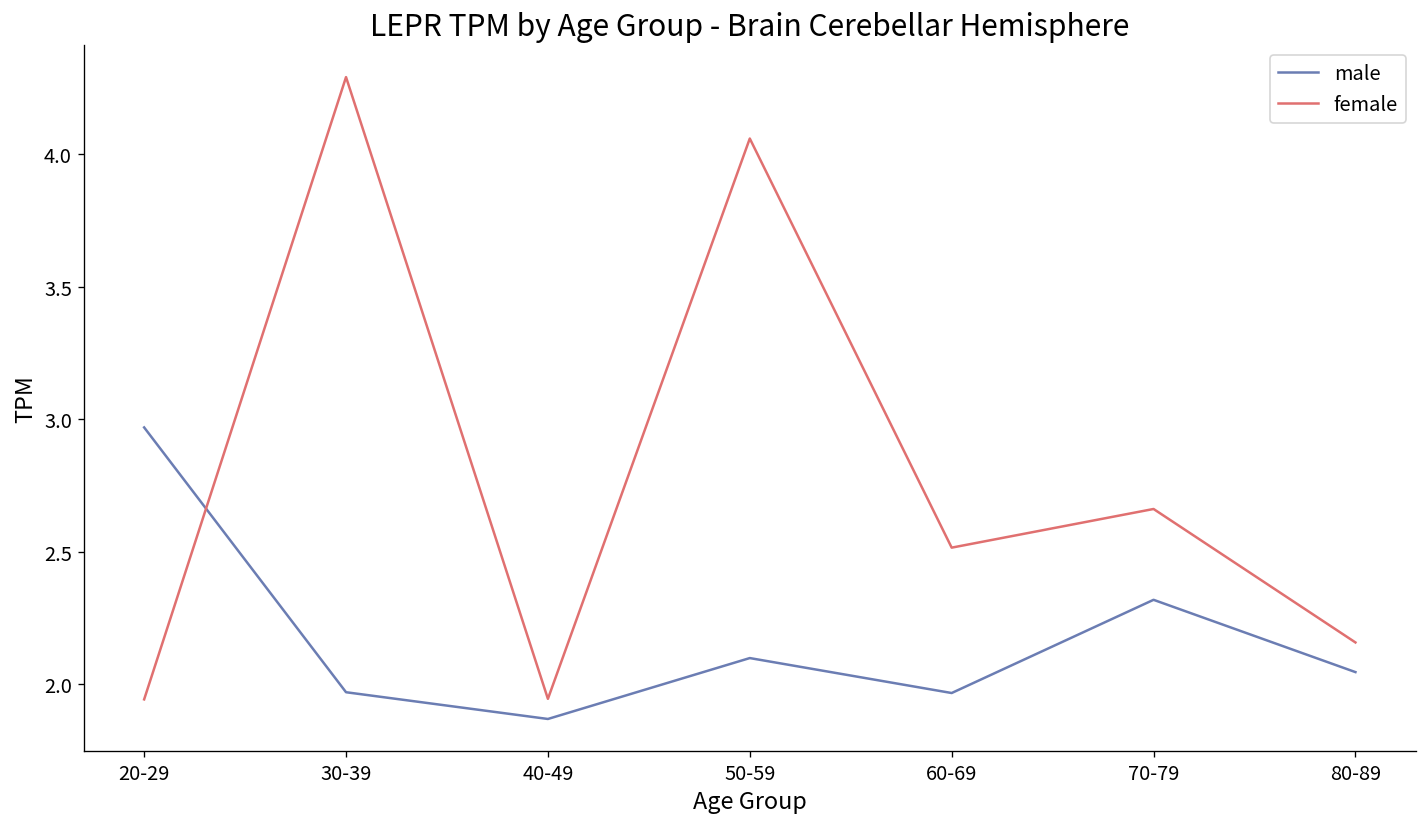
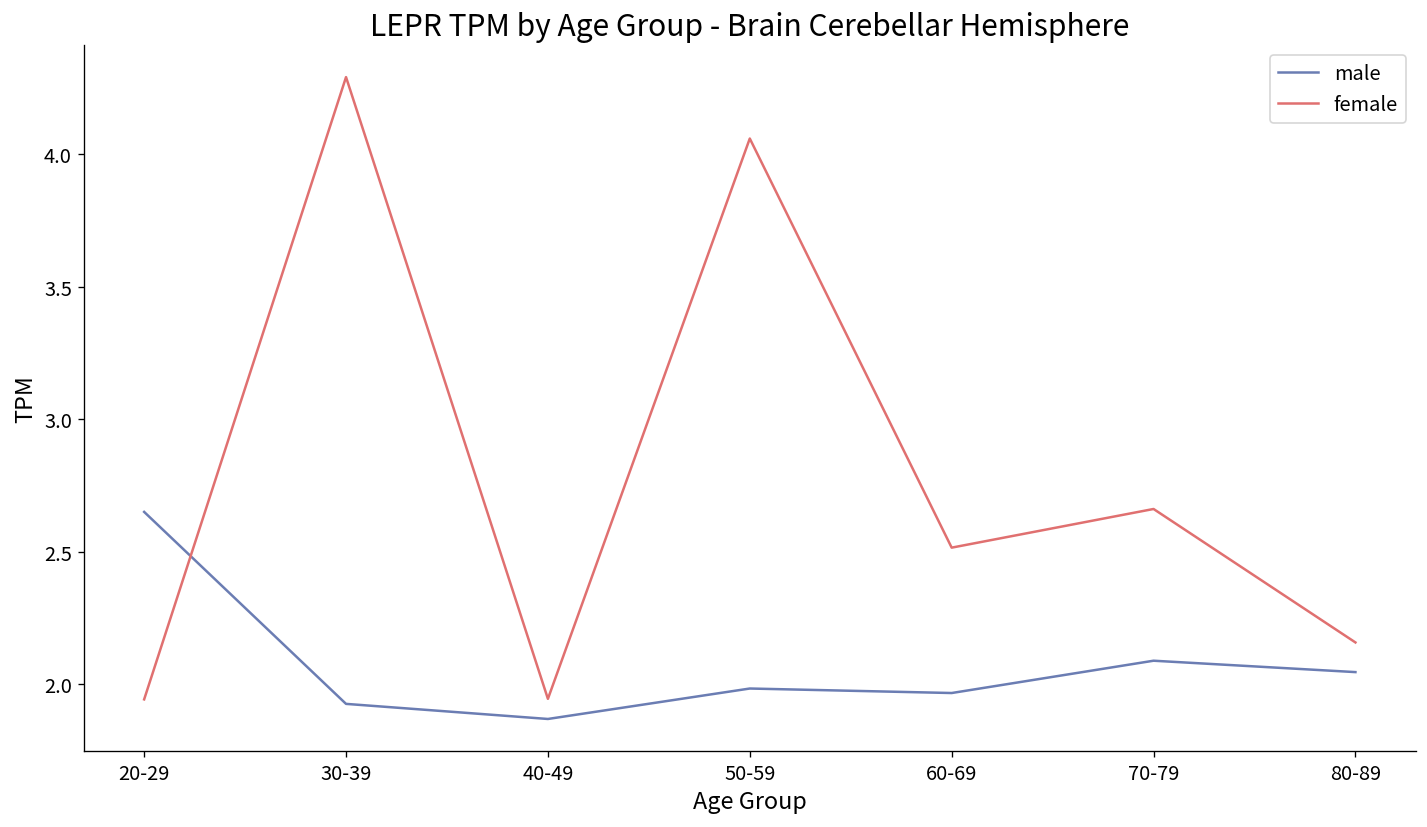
  {
    "male": {
-     "20-29": 2.97,
-     "30-39": 1.97,
+     "20-29": 2.65,
+     "30-39": 1.93,
      "40-49": 1.87,
-     "50-59": 2.10,
+     "50-59": 1.98,
      "60-69": 1.97,
-     "70-79": 2.32,
+     "70-79": 2.09,
      "80-89": 2.05
    },
    "female": {
      "20-29": 1.94,
      "30-39": 4.29,
      "40-49": 1.94,
      "50-59": 4.06,
      "60-69": 2.52,
      "70-79": 2.66,
      "80-89": 2.16
    }
  }
